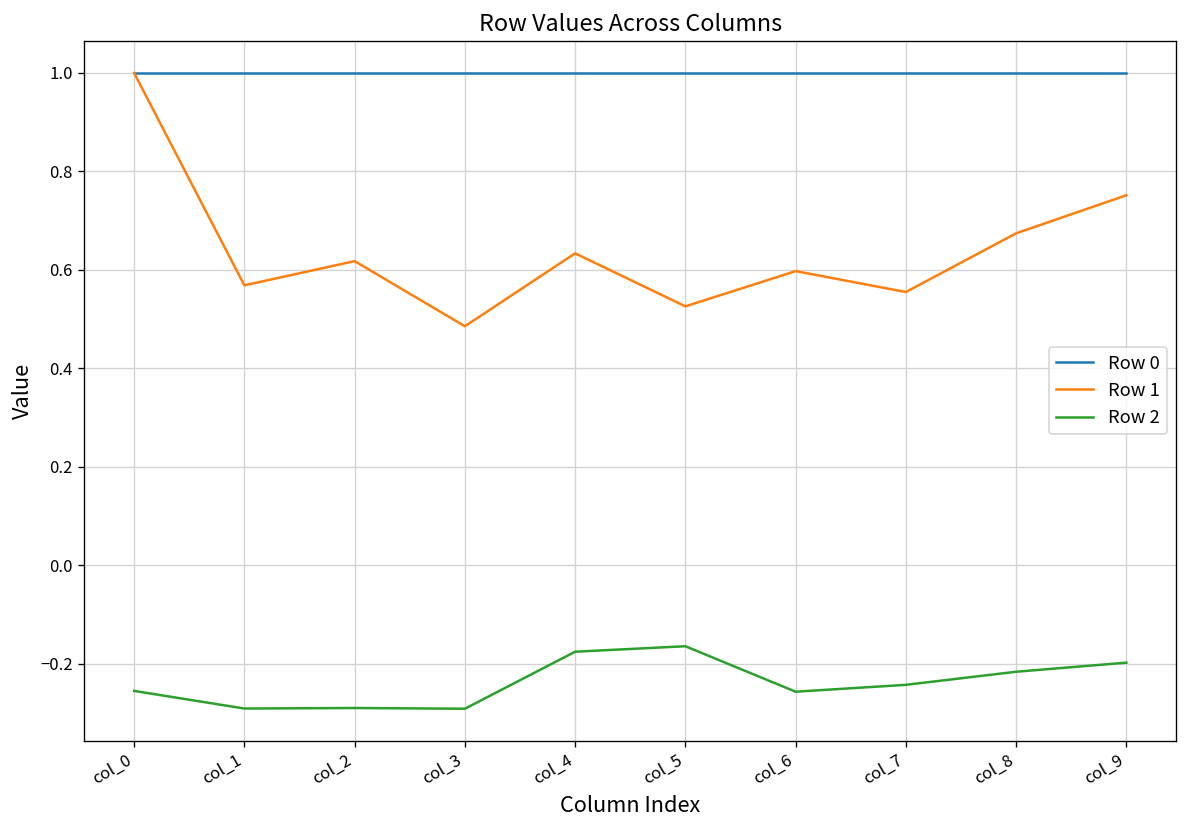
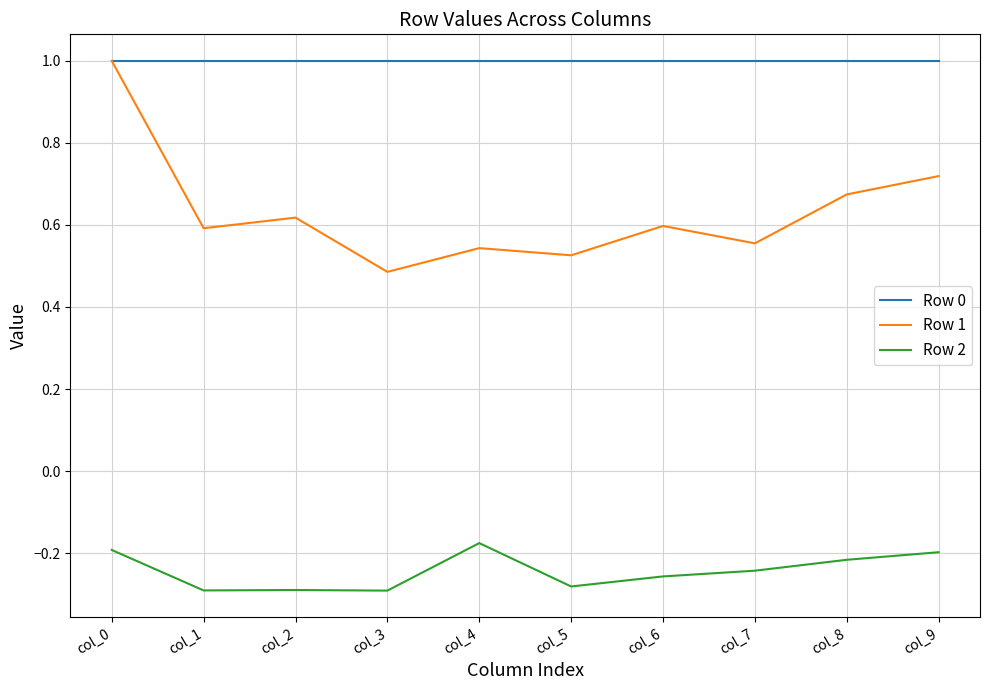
  {
    "Row 0": {
      "col_1": 1.00,
      "col_2": 1.00,
      "col_3": 1.00,
      "col_4": 1.00,
      "col_5": 1.00,
      "col_6": 1.00,
      "col_7": 1.00,
      "col_8": 1.00,
      "col_9": 1.00
    },
    "Row 1": {
-     "col_1": 0.57,
+     "col_1": 0.59,
      "col_2": 0.62,
      "col_3": 0.49,
-     "col_4": 0.63,
+     "col_4": 0.54,
      "col_5": 0.53,
      "col_6": 0.60,
      "col_7": 0.56,
      "col_8": 0.67,
-     "col_9": 0.75
+     "col_9": 0.72
    },
    "Row 2": {
-     "col_0": -0.26,
+     "col_0": -0.19,
      "col_1": -0.29,
      "col_2": -0.29,
      "col_3": -0.29,
      "col_4": -0.18,
-     "col_5": -0.16,
+     "col_5": -0.28,
      "col_6": -0.26,
      "col_7": -0.24,
      "col_8": -0.22,
      "col_9": -0.20
    }
  }
